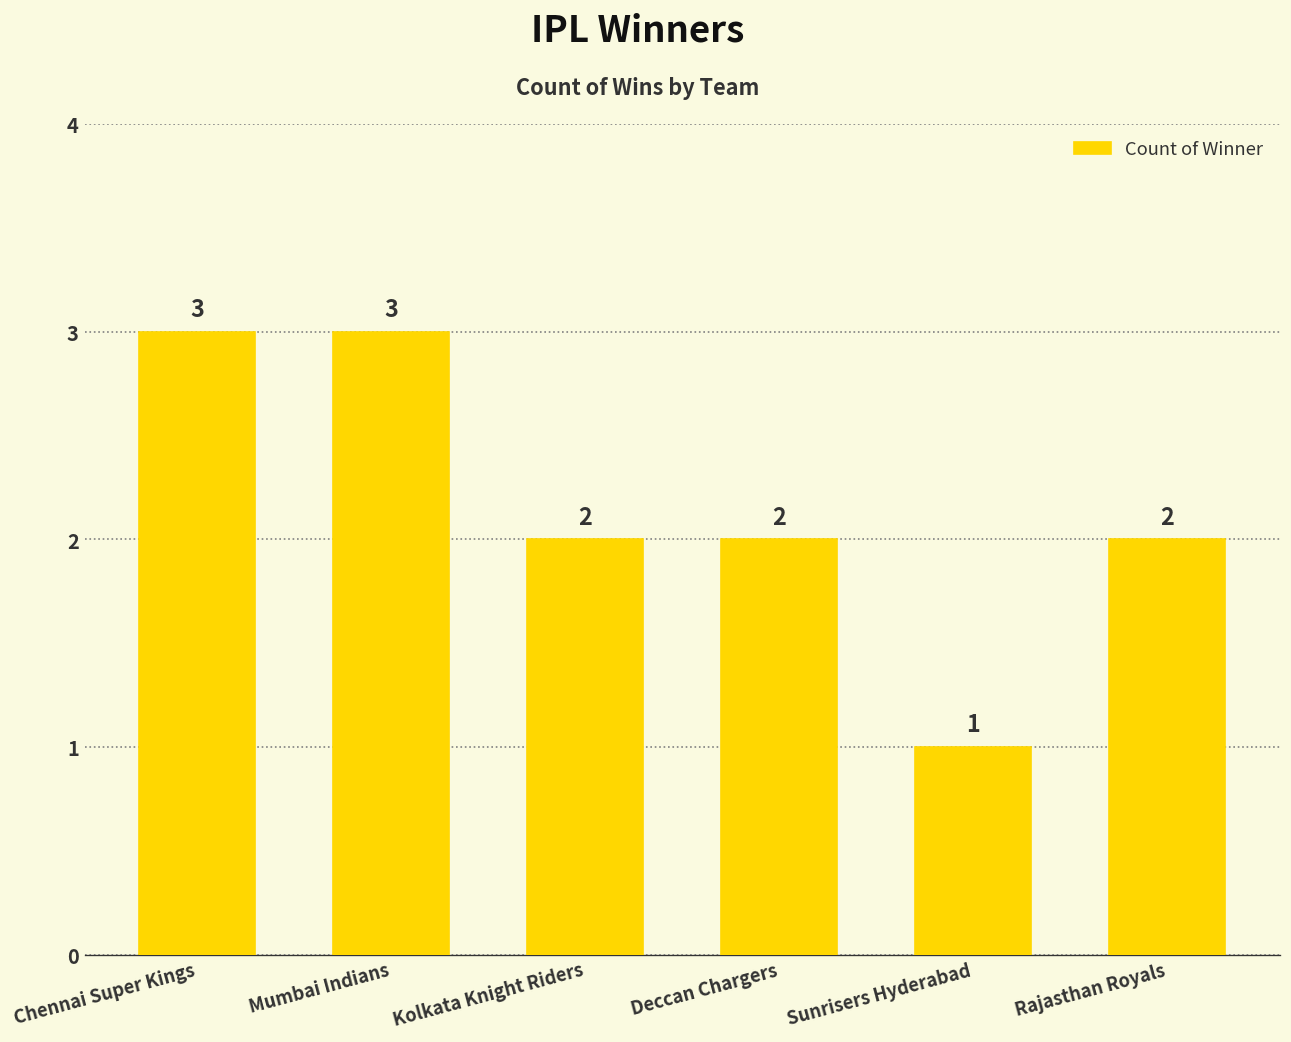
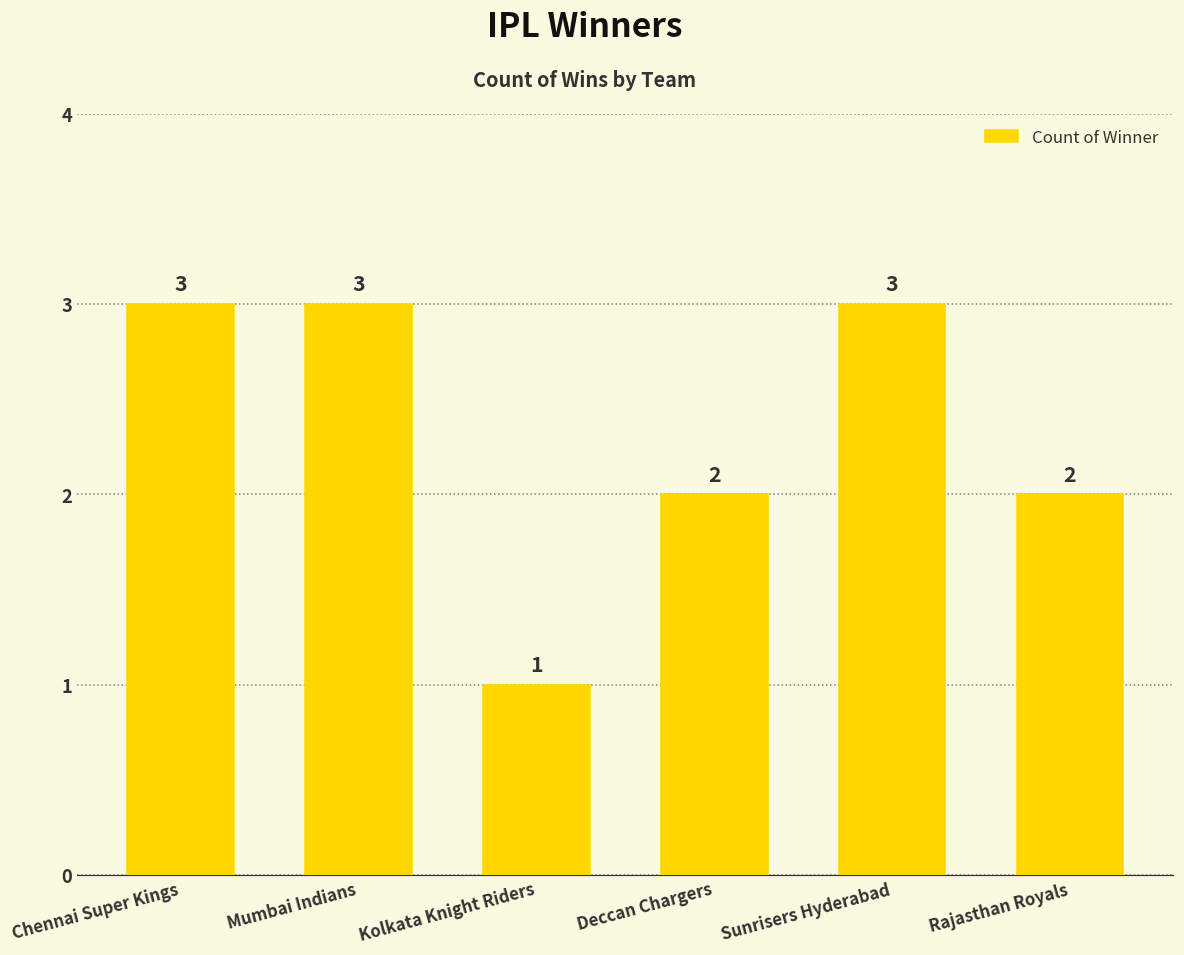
  {
    "Chennai Super Kings": 3,
    "Mumbai Indians": 3,
-   "Kolkata Knight Riders": 2,
+   "Kolkata Knight Riders": 1,
    "Deccan Chargers": 2,
-   "Sunrisers Hyderabad": 1,
+   "Sunrisers Hyderabad": 3,
    "Rajasthan Royals": 2
  }
